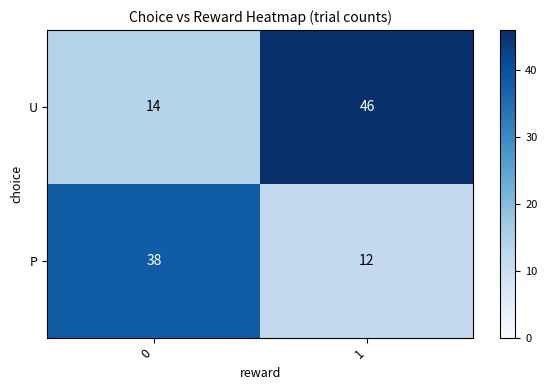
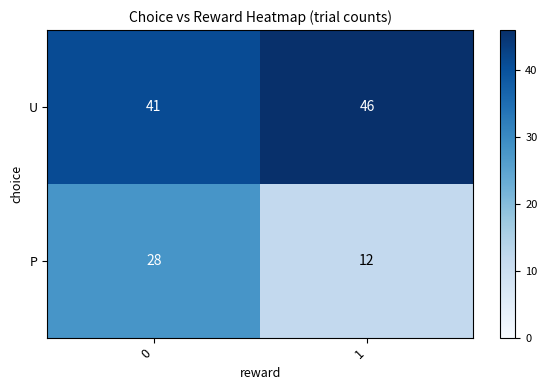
  {
    "U": {
-     "0": 14,
+     "0": 41,
      "1": 46
    },
    "P": {
-     "0": 38,
+     "0": 28,
      "1": 12
    }
  }
